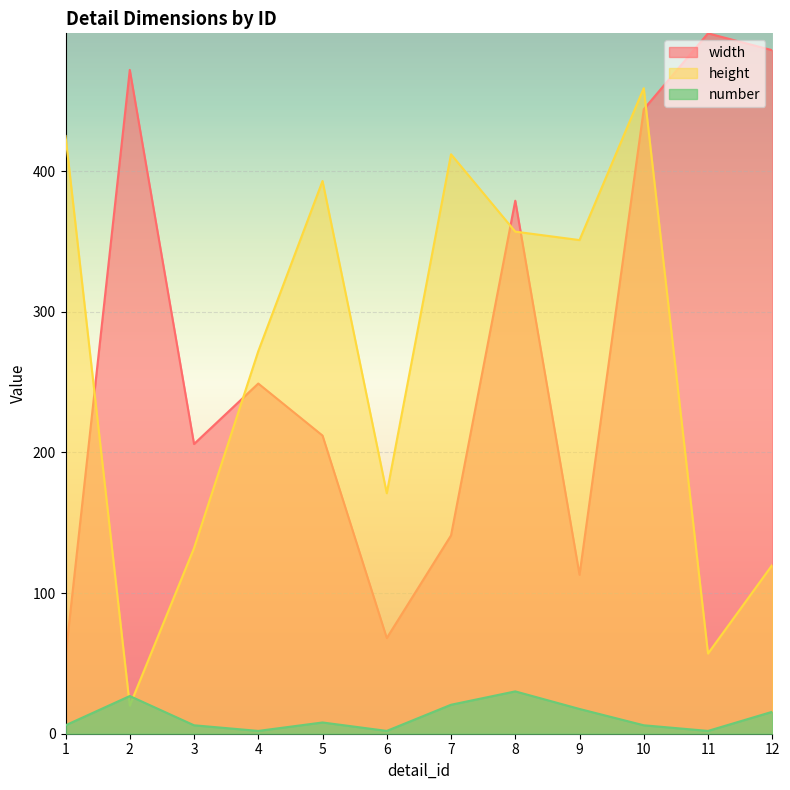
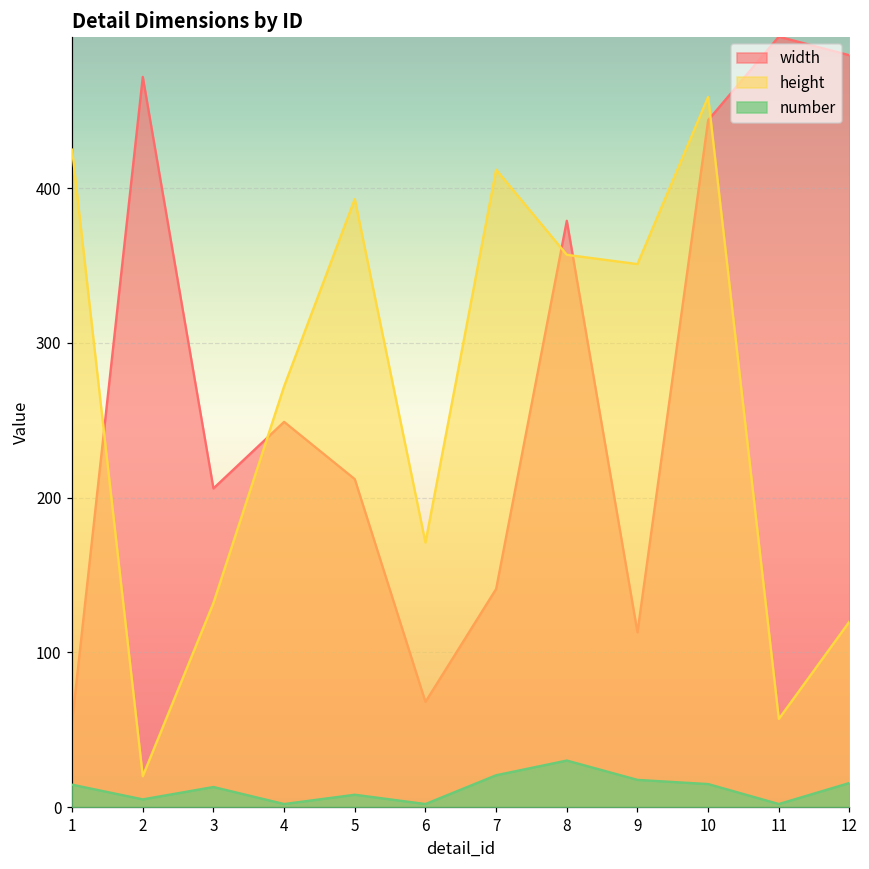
  {
    "width": {
      "1": 55,
      "2": 472,
      "3": 206,
      "4": 249,
      "5": 212,
      "6": 68,
      "7": 141,
      "8": 379,
      "9": 113,
      "10": 444,
      "11": 498,
      "12": 486
    },
    "height": {
      "1": 425,
      "2": 20,
      "3": 132,
      "4": 272,
      "5": 393,
      "6": 171,
      "7": 412,
      "8": 357,
      "9": 351,
      "10": 459,
      "11": 57,
      "12": 120
    },
    "number": {
-     "1": 6,
-     "2": 27,
-     "3": 6,
+     "1": 15,
+     "2": 5,
+     "3": 13,
      "4": 2,
      "5": 8,
      "6": 2,
      "7": 21,
      "8": 30,
      "9": 18,
-     "10": 6,
+     "10": 15,
      "11": 2,
      "12": 16
    }
  }
